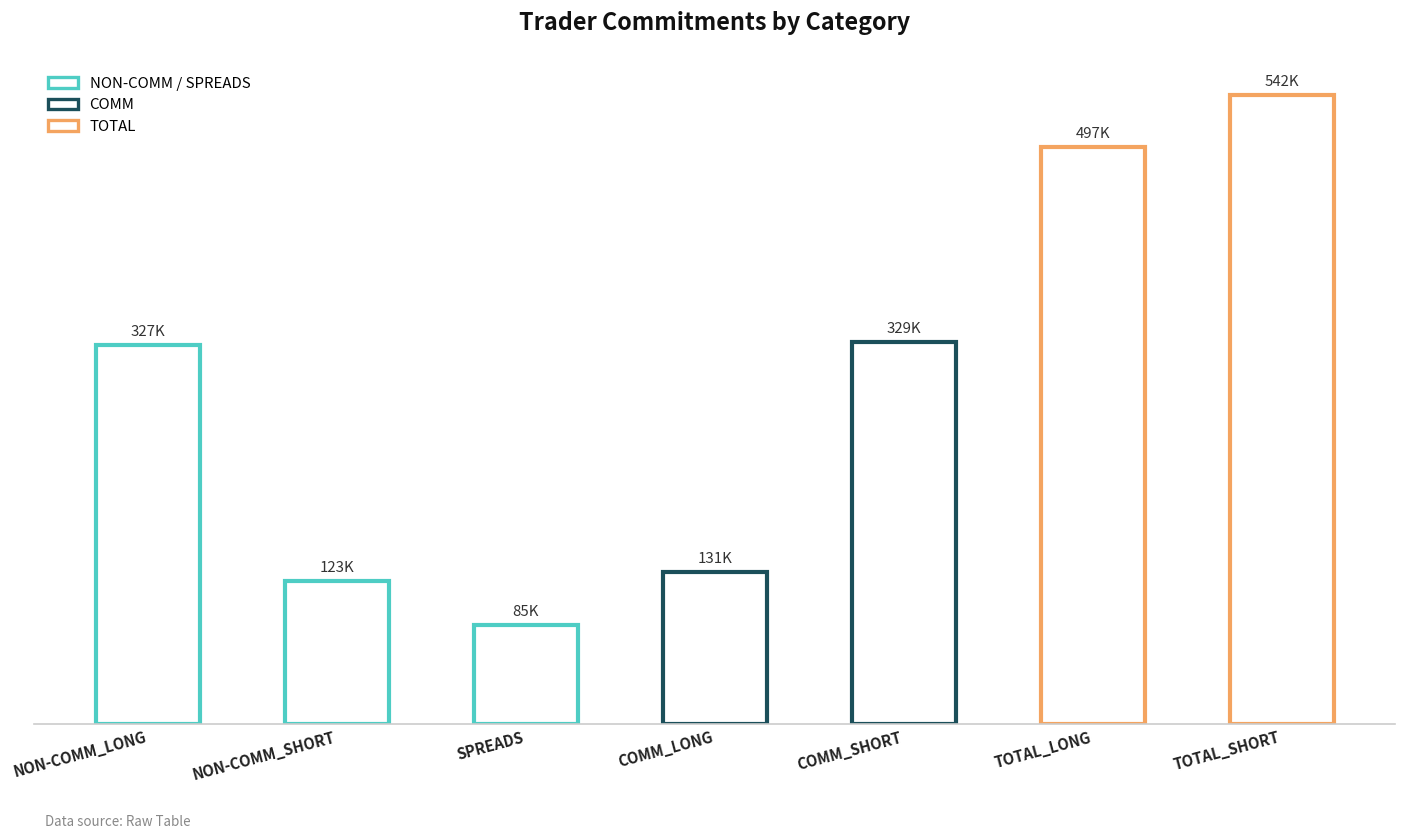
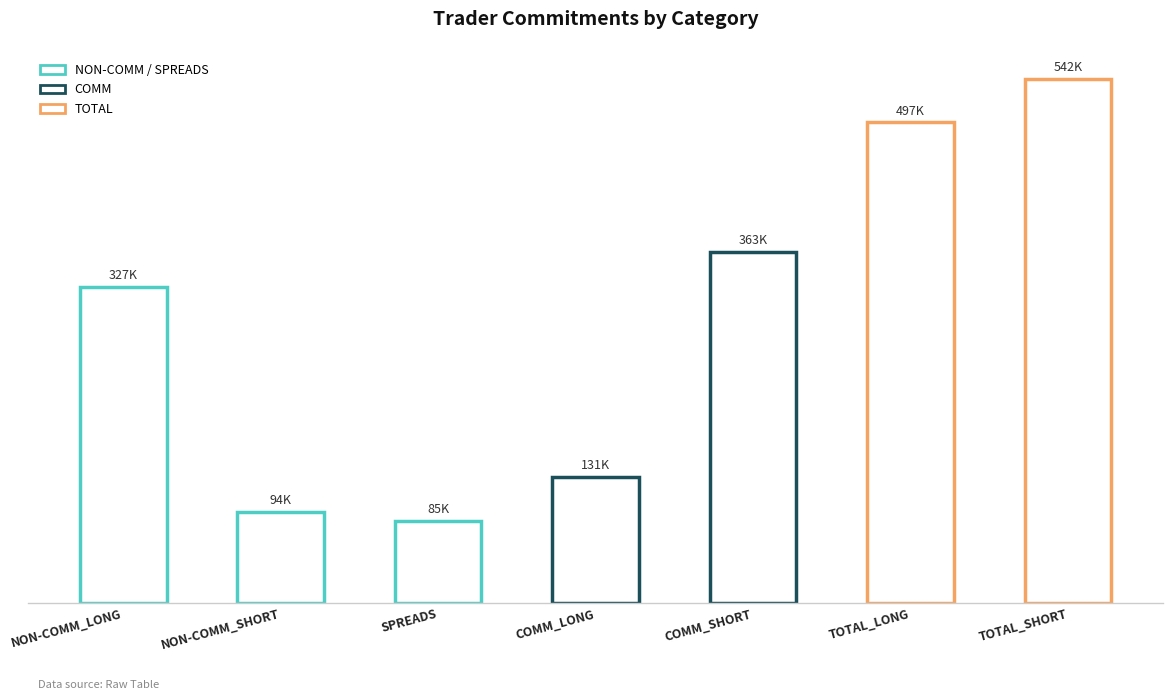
  {
    "NON-COMM_LONG": "327K",
-   "NON-COMM_SHORT": "123K",
+   "NON-COMM_SHORT": "94K",
    "SPREADS": "85K",
    "COMM_LONG": "131K",
-   "COMM_SHORT": "329K",
+   "COMM_SHORT": "363K",
    "TOTAL_LONG": "497K",
    "TOTAL_SHORT": "542K"
  }
